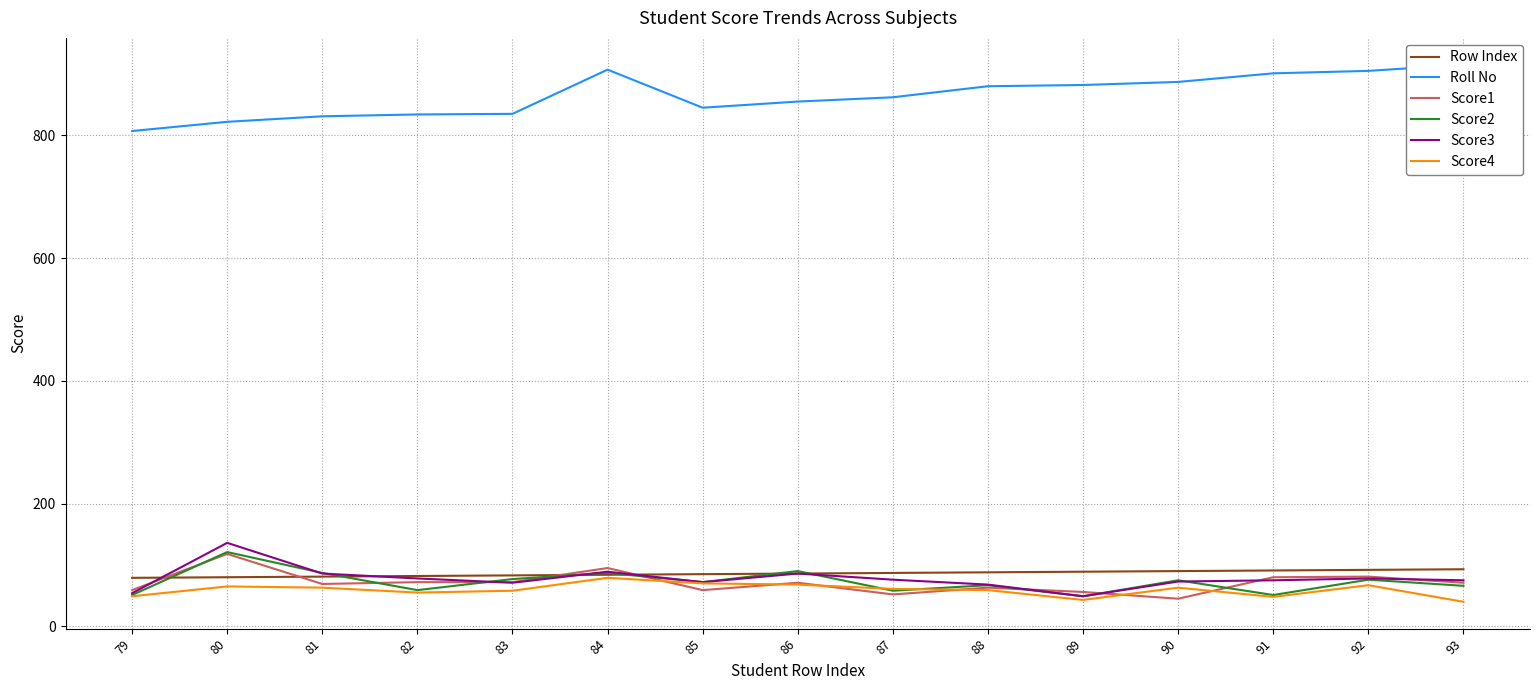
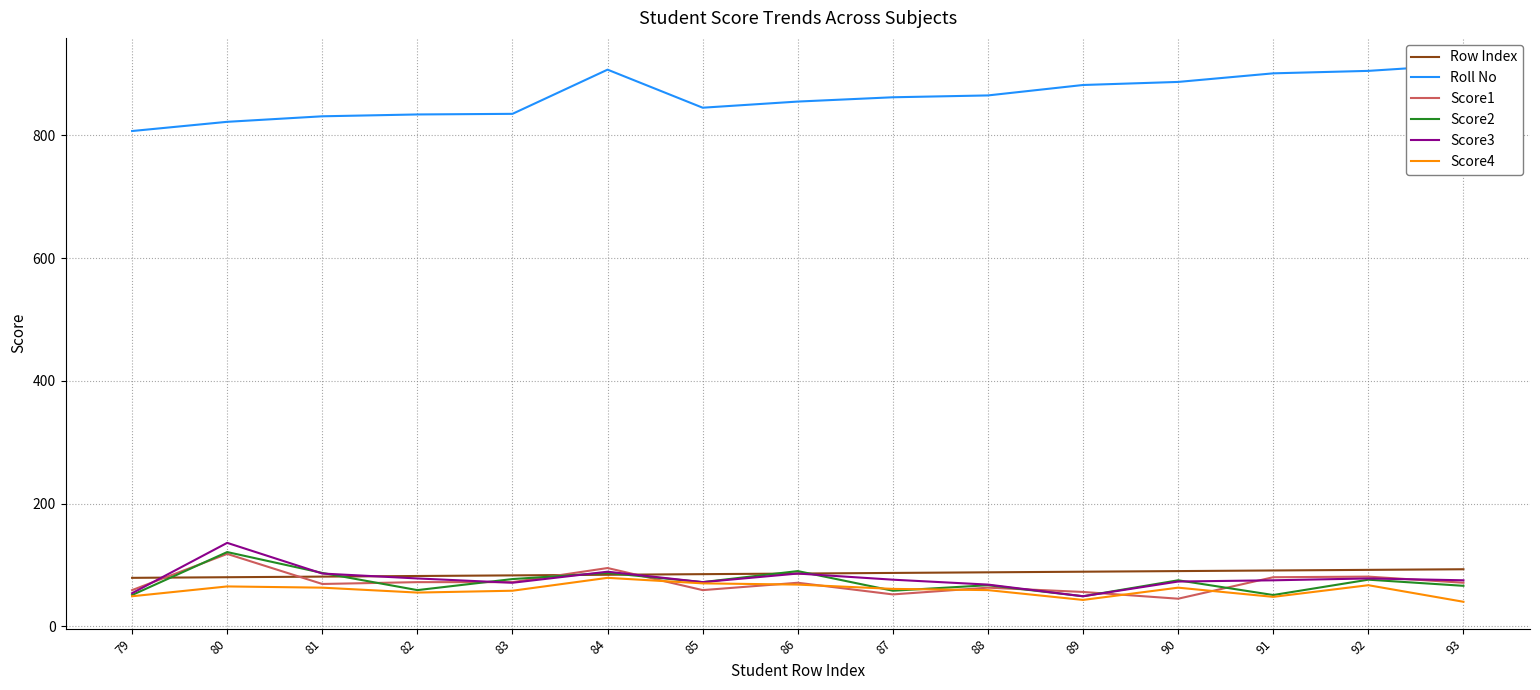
  {
    "Row Index": {
      "79": 80,
      "80": 80,
      "81": 80,
      "83": 80,
      "85": 90,
      "87": 90,
      "88": 90,
      "89": 90,
      "90": 90,
      "91": 90,
      "92": 90,
      "93": 90
    },
    "Roll No": {
      "79": 810,
      "80": 820,
      "81": 830,
      "82": 830,
      "83": 840,
      "84": 910,
      "85": 850,
      "86": 860,
      "87": 860,
-     "88": 880,
+     "88": 870,
      "89": 880,
      "90": 890,
      "91": 900,
      "92": 910
    },
    "Score1": {
      "79": 60,
      "81": 70,
      "82": 70,
      "84": 100,
      "85": 60,
      "87": 50,
      "89": 60,
      "90": 50,
      "91": 80
    },
    "Score2": {
      "83": 80,
      "93": 70
    },
    "Score3": {
      "80": 140,
      "87": 80,
      "91": 80
    },
    "Score4": {
      "80": 70,
      "81": 60,
      "83": 60,
      "84": 80,
      "89": 40,
      "90": 60,
      "92": 70,
      "93": 40
    }
  }
